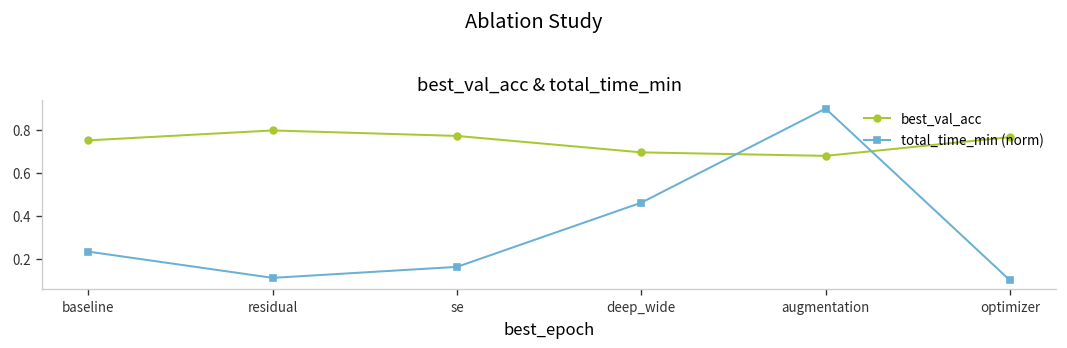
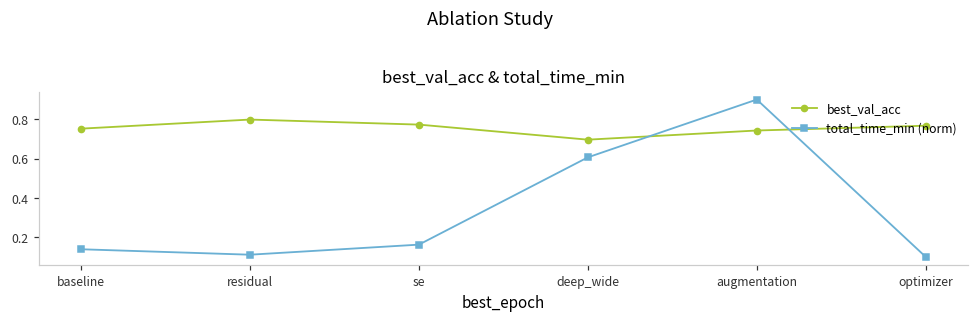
  {
    "best_val_acc": {
      "baseline": 0.75,
      "residual": 0.80,
      "se": 0.77,
      "deep_wide": 0.70,
-     "augmentation": 0.68,
+     "augmentation": 0.74,
      "optimizer": 0.77
    },
    "total_time_min (norm)": {
-     "baseline": 0.23,
+     "baseline": 0.14,
      "residual": 0.11,
      "se": 0.16,
-     "deep_wide": 0.46,
+     "deep_wide": 0.61,
      "augmentation": 0.90,
      "optimizer": 0.10
    }
  }
